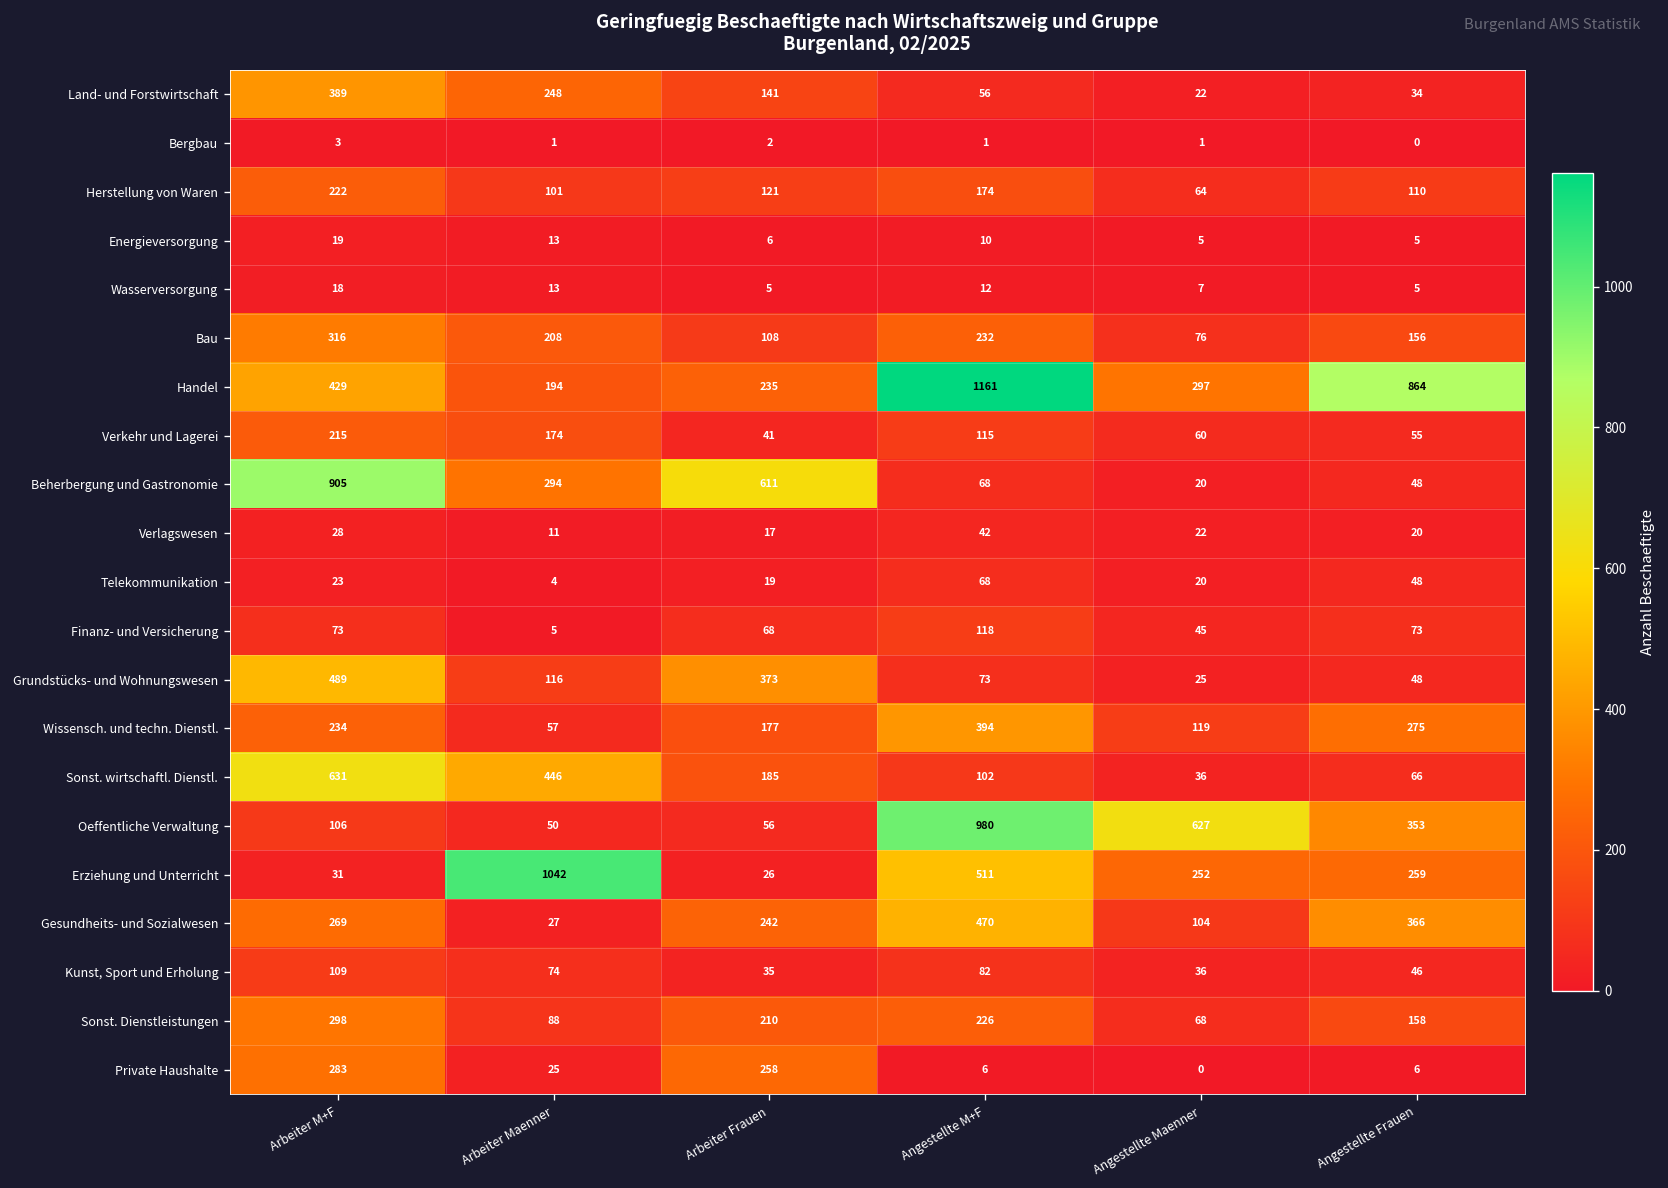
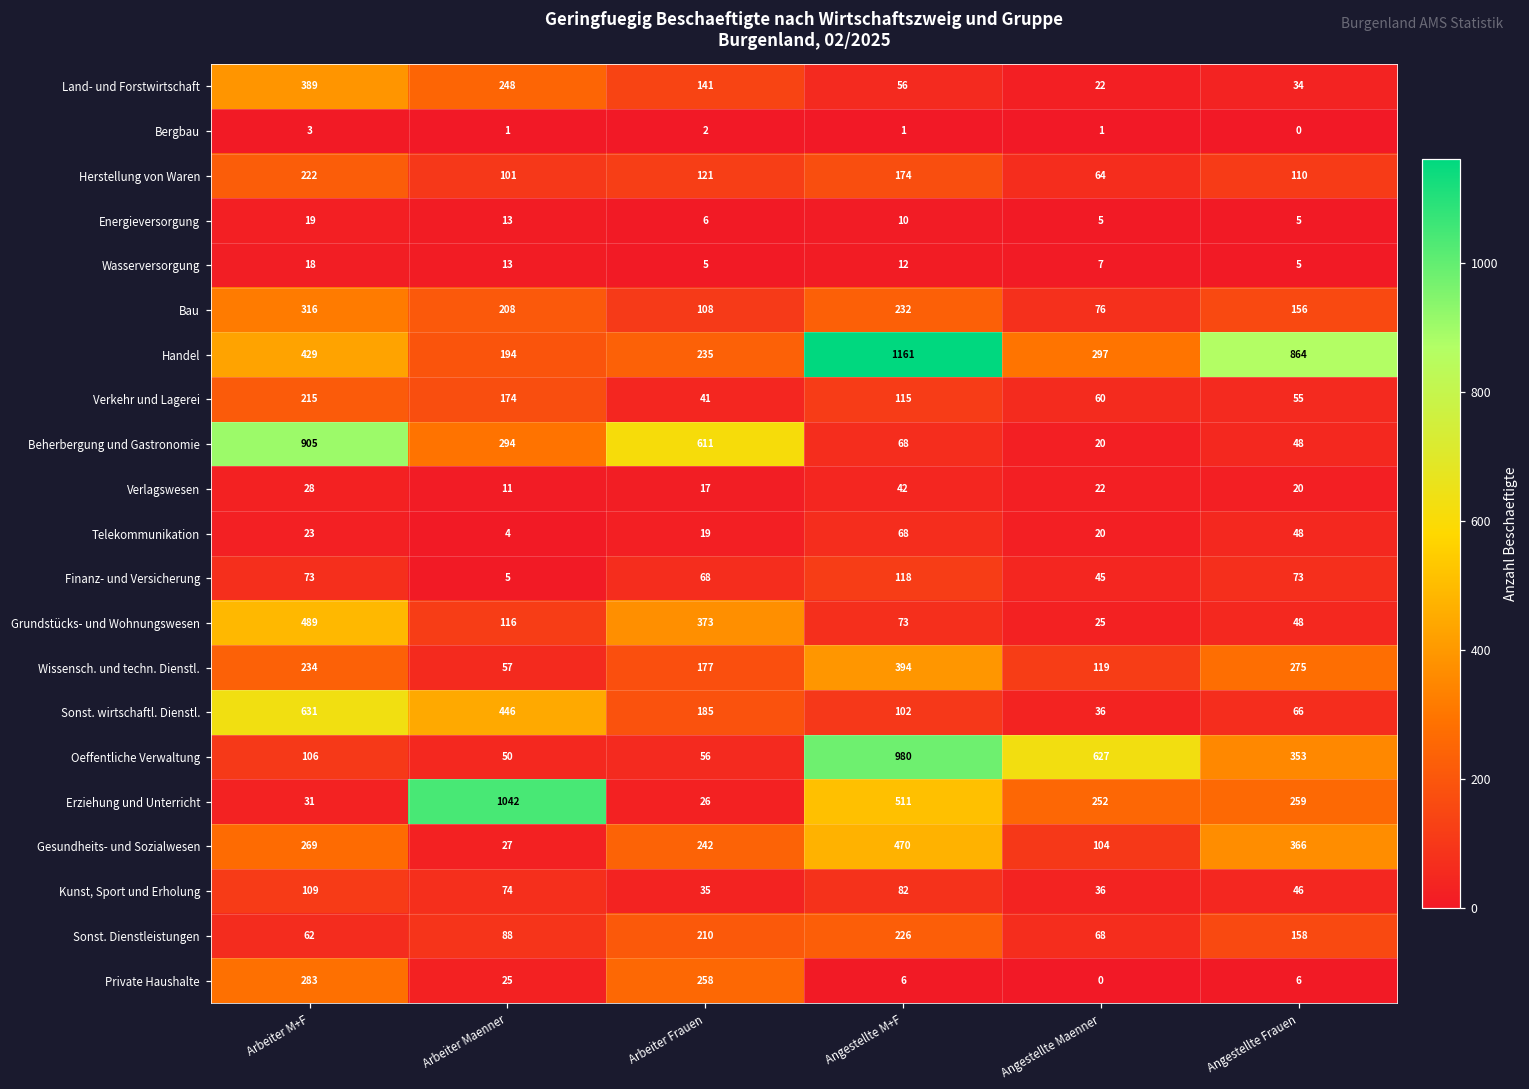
  {
    "Land- und Forstwirtschaft": {
      "Arbeiter M+F": 389,
      "Arbeiter Maenner": 248,
      "Arbeiter Frauen": 141,
      "Angestellte M+F": 56,
      "Angestellte Maenner": 22,
      "Angestellte Frauen": 34
    },
    "Bergbau": {
      "Arbeiter M+F": 3,
      "Arbeiter Maenner": 1,
      "Arbeiter Frauen": 2,
      "Angestellte M+F": 1,
      "Angestellte Maenner": 1,
      "Angestellte Frauen": 0
    },
    "Herstellung von Waren": {
      "Arbeiter M+F": 222,
      "Arbeiter Maenner": 101,
      "Arbeiter Frauen": 121,
      "Angestellte M+F": 174,
      "Angestellte Maenner": 64,
      "Angestellte Frauen": 110
    },
    "Energieversorgung": {
      "Arbeiter M+F": 19,
      "Arbeiter Maenner": 13,
      "Arbeiter Frauen": 6,
      "Angestellte M+F": 10,
      "Angestellte Maenner": 5,
      "Angestellte Frauen": 5
    },
    "Wasserversorgung": {
      "Arbeiter M+F": 18,
      "Arbeiter Maenner": 13,
      "Arbeiter Frauen": 5,
      "Angestellte M+F": 12,
      "Angestellte Maenner": 7,
      "Angestellte Frauen": 5
    },
    "Bau": {
      "Arbeiter M+F": 316,
      "Arbeiter Maenner": 208,
      "Arbeiter Frauen": 108,
      "Angestellte M+F": 232,
      "Angestellte Maenner": 76,
      "Angestellte Frauen": 156
    },
    "Handel": {
      "Arbeiter M+F": 429,
      "Arbeiter Maenner": 194,
      "Arbeiter Frauen": 235,
      "Angestellte M+F": 1161,
      "Angestellte Maenner": 297,
      "Angestellte Frauen": 864
    },
    "Verkehr und Lagerei": {
      "Arbeiter M+F": 215,
      "Arbeiter Maenner": 174,
      "Arbeiter Frauen": 41,
      "Angestellte M+F": 115,
      "Angestellte Maenner": 60,
      "Angestellte Frauen": 55
    },
    "Beherbergung und Gastronomie": {
      "Arbeiter M+F": 905,
      "Arbeiter Maenner": 294,
      "Arbeiter Frauen": 611,
      "Angestellte M+F": 68,
      "Angestellte Maenner": 20,
      "Angestellte Frauen": 48
    },
    "Verlagswesen": {
      "Arbeiter M+F": 28,
      "Arbeiter Maenner": 11,
      "Arbeiter Frauen": 17,
      "Angestellte M+F": 42,
      "Angestellte Maenner": 22,
      "Angestellte Frauen": 20
    },
    "Telekommunikation": {
      "Arbeiter M+F": 23,
      "Arbeiter Maenner": 4,
      "Arbeiter Frauen": 19,
      "Angestellte M+F": 68,
      "Angestellte Maenner": 20,
      "Angestellte Frauen": 48
    },
    "Finanz- und Versicherung": {
      "Arbeiter M+F": 73,
      "Arbeiter Maenner": 5,
      "Arbeiter Frauen": 68,
      "Angestellte M+F": 118,
      "Angestellte Maenner": 45,
      "Angestellte Frauen": 73
    },
    "Grundstücks- und Wohnungswesen": {
      "Arbeiter M+F": 489,
      "Arbeiter Maenner": 116,
      "Arbeiter Frauen": 373,
      "Angestellte M+F": 73,
      "Angestellte Maenner": 25,
      "Angestellte Frauen": 48
    },
    "Wissensch. und techn. Dienstl.": {
      "Arbeiter M+F": 234,
      "Arbeiter Maenner": 57,
      "Arbeiter Frauen": 177,
      "Angestellte M+F": 394,
      "Angestellte Maenner": 119,
      "Angestellte Frauen": 275
    },
    "Sonst. wirtschaftl. Dienstl.": {
      "Arbeiter M+F": 631,
      "Arbeiter Maenner": 446,
      "Arbeiter Frauen": 185,
      "Angestellte M+F": 102,
      "Angestellte Maenner": 36,
      "Angestellte Frauen": 66
    },
    "Oeffentliche Verwaltung": {
      "Arbeiter M+F": 106,
      "Arbeiter Maenner": 50,
      "Arbeiter Frauen": 56,
      "Angestellte M+F": 980,
      "Angestellte Maenner": 627,
      "Angestellte Frauen": 353
    },
    "Erziehung und Unterricht": {
      "Arbeiter M+F": 31,
      "Arbeiter Maenner": 1042,
      "Arbeiter Frauen": 26,
      "Angestellte M+F": 511,
      "Angestellte Maenner": 252,
      "Angestellte Frauen": 259
    },
    "Gesundheits- und Sozialwesen": {
      "Arbeiter M+F": 269,
      "Arbeiter Maenner": 27,
      "Arbeiter Frauen": 242,
      "Angestellte M+F": 470,
      "Angestellte Maenner": 104,
      "Angestellte Frauen": 366
    },
    "Kunst, Sport und Erholung": {
      "Arbeiter M+F": 109,
      "Arbeiter Maenner": 74,
      "Arbeiter Frauen": 35,
      "Angestellte M+F": 82,
      "Angestellte Maenner": 36,
      "Angestellte Frauen": 46
    },
    "Sonst. Dienstleistungen": {
-     "Arbeiter M+F": 298,
+     "Arbeiter M+F": 62,
      "Arbeiter Maenner": 88,
      "Arbeiter Frauen": 210,
      "Angestellte M+F": 226,
      "Angestellte Maenner": 68,
      "Angestellte Frauen": 158
    },
    "Private Haushalte": {
      "Arbeiter M+F": 283,
      "Arbeiter Maenner": 25,
      "Arbeiter Frauen": 258,
      "Angestellte M+F": 6,
      "Angestellte Maenner": 0,
      "Angestellte Frauen": 6
    }
  }
